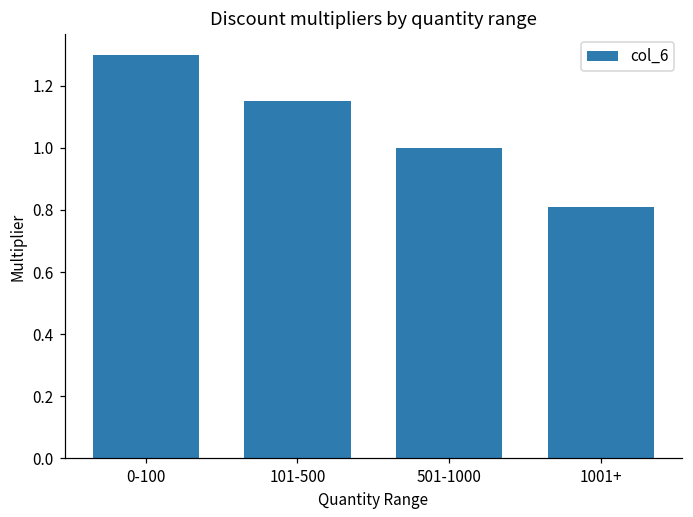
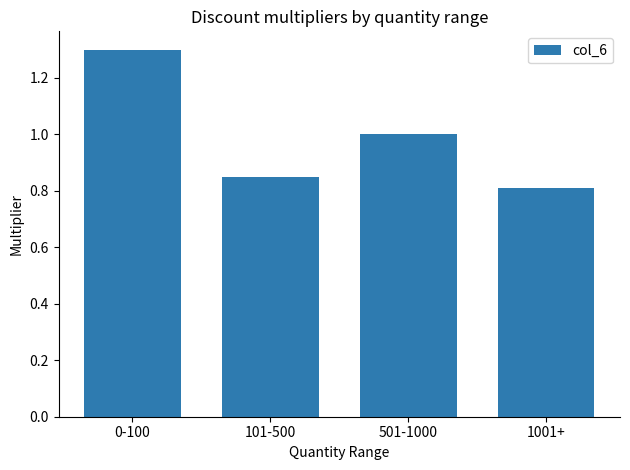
  {
    "0-100": 1.30,
-   "101-500": 1.15,
+   "101-500": 0.85,
    "501-1000": 1.00,
    "1001+": 0.81
  }
